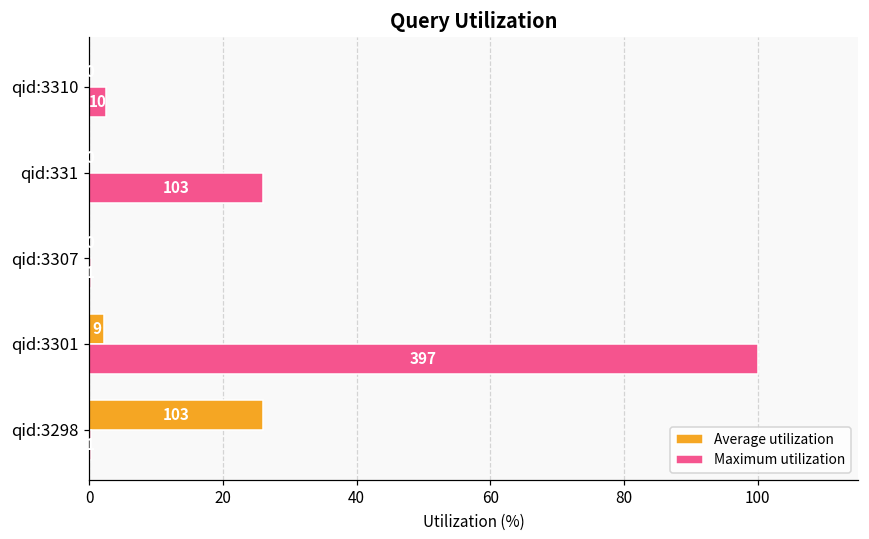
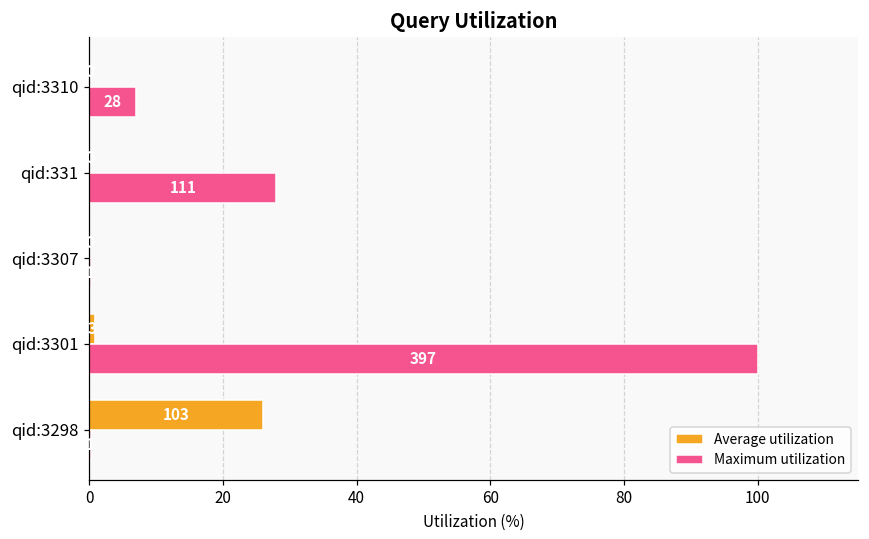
  {
    "Average utilization": {
      "qid:3310": 0,
      "qid:331": 0,
      "qid:3307": 0,
-     "qid:3301": 2
+     "qid:3301": 1
    },
    "Maximum utilization": {
-     "qid:3310": 10,
-     "qid:331": 103
+     "qid:3310": 28,
+     "qid:331": 111
    }
  }
